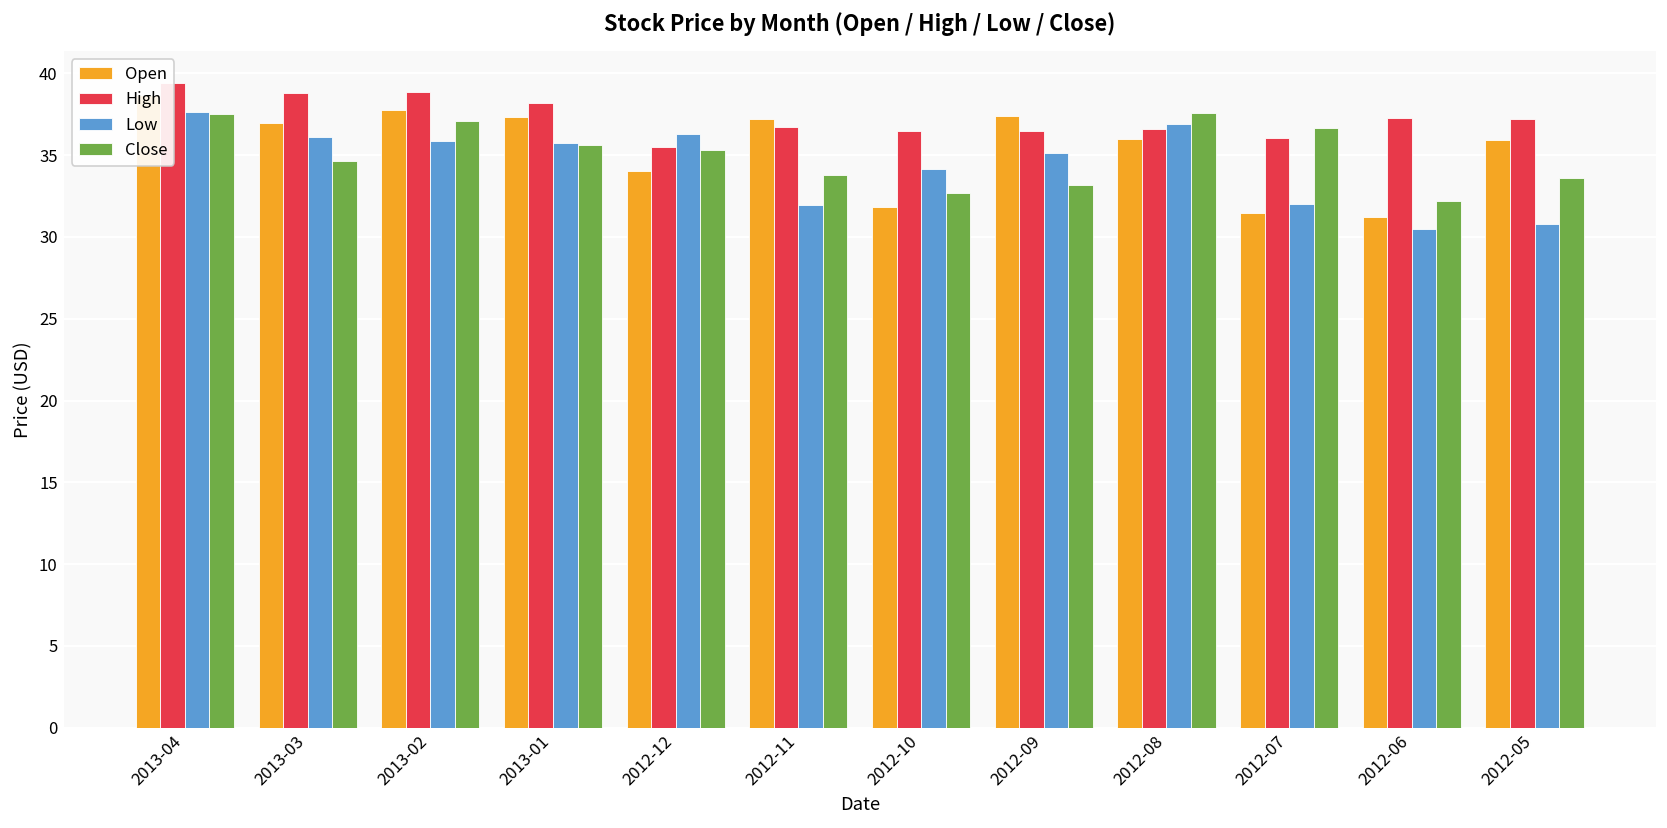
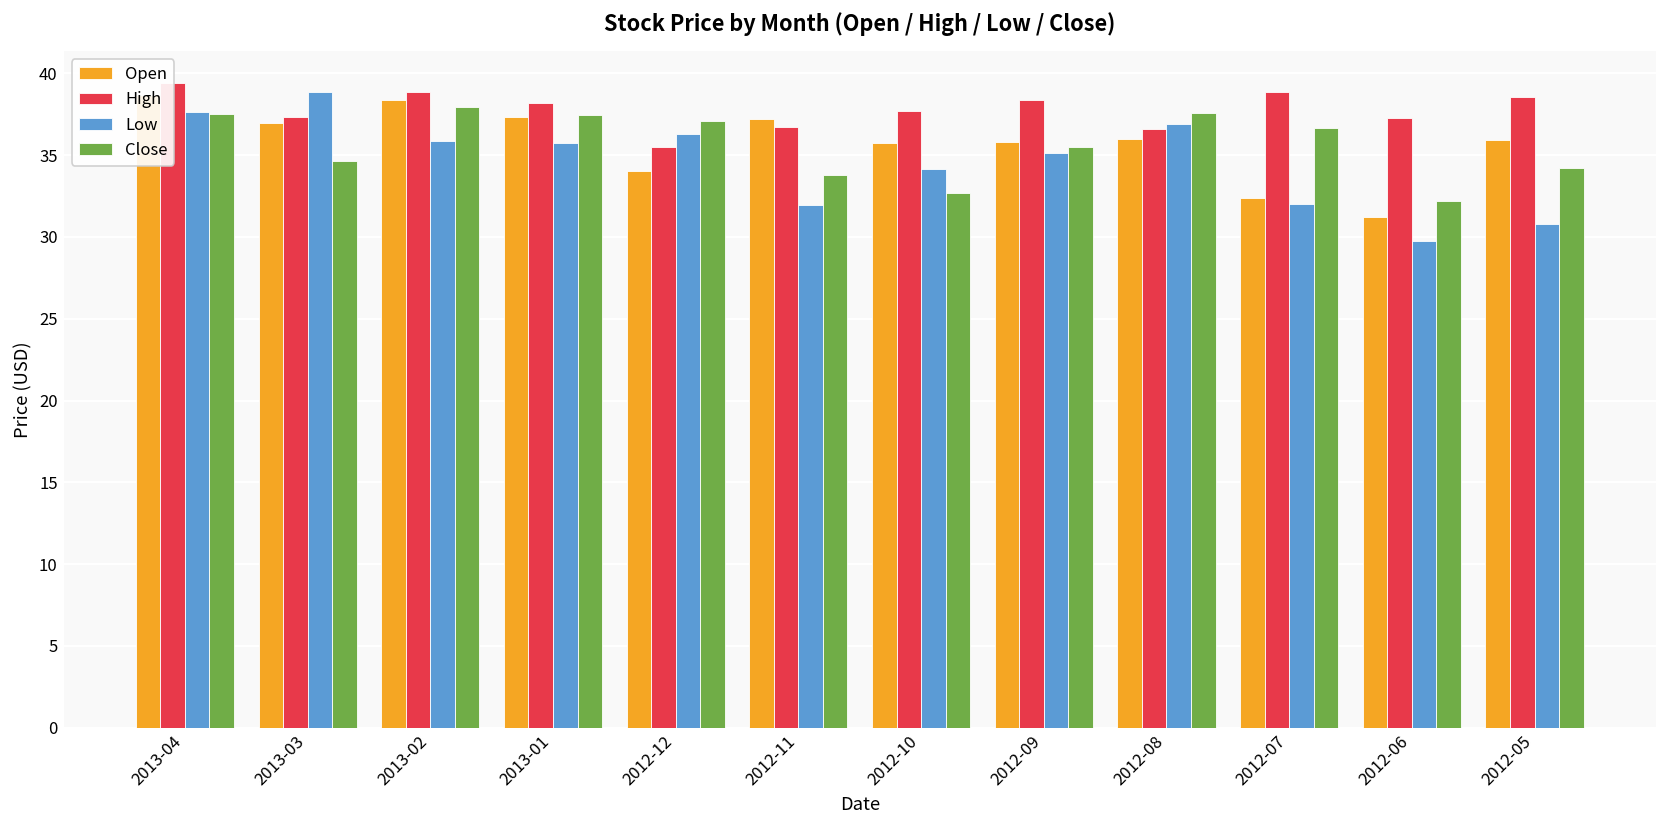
  {
    "Open": {
      "2013-03": 37.0,
-     "2013-02": 37.7,
+     "2013-02": 38.4,
      "2013-01": 37.3,
      "2012-12": 34.1,
      "2012-11": 37.2,
-     "2012-10": 31.8,
-     "2012-09": 37.4,
+     "2012-10": 35.7,
+     "2012-09": 35.8,
      "2012-08": 36.0,
-     "2012-07": 31.5,
+     "2012-07": 32.4,
      "2012-06": 31.2,
      "2012-05": 35.9
    },
    "High": {
-     "2013-03": 38.8,
+     "2013-03": 37.3,
      "2013-02": 38.9,
      "2013-01": 38.2,
      "2012-12": 35.5,
      "2012-11": 36.7,
-     "2012-10": 36.5,
-     "2012-09": 36.5,
+     "2012-10": 37.7,
+     "2012-09": 38.4,
      "2012-08": 36.6,
-     "2012-07": 36.0,
+     "2012-07": 38.9,
      "2012-06": 37.3,
-     "2012-05": 37.2
+     "2012-05": 38.6
    },
    "Low": {
      "2013-04": 37.6,
-     "2013-03": 36.1,
+     "2013-03": 38.9,
      "2013-02": 35.9,
      "2013-01": 35.7,
      "2012-12": 36.3,
      "2012-11": 31.9,
      "2012-10": 34.2,
      "2012-09": 35.1,
      "2012-08": 36.9,
      "2012-07": 32.0,
-     "2012-06": 30.5,
+     "2012-06": 29.7,
      "2012-05": 30.8
    },
    "Close": {
      "2013-04": 37.5,
      "2013-03": 34.6,
-     "2013-02": 37.1,
-     "2013-01": 35.6,
-     "2012-12": 35.3,
+     "2013-02": 37.9,
+     "2013-01": 37.5,
+     "2012-12": 37.1,
      "2012-11": 33.8,
      "2012-10": 32.7,
-     "2012-09": 33.2,
+     "2012-09": 35.5,
      "2012-08": 37.6,
      "2012-07": 36.6,
      "2012-06": 32.2,
-     "2012-05": 33.6
+     "2012-05": 34.2
    }
  }
